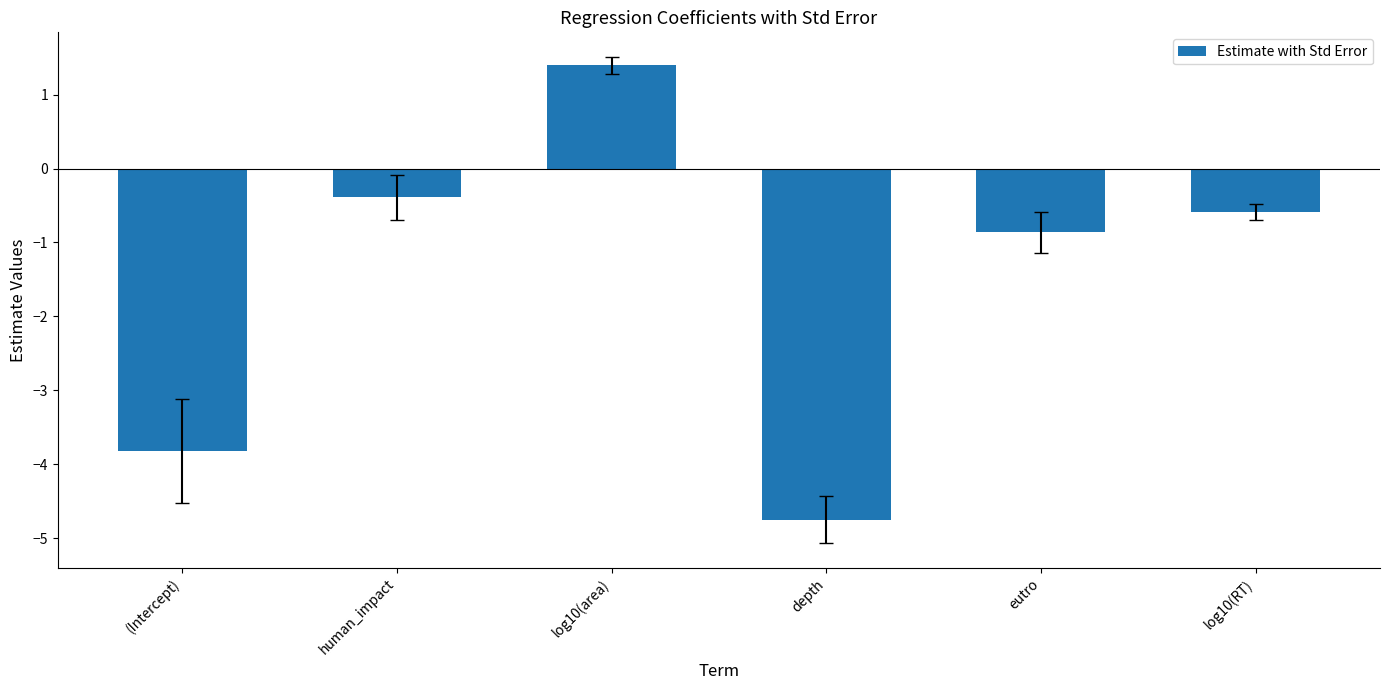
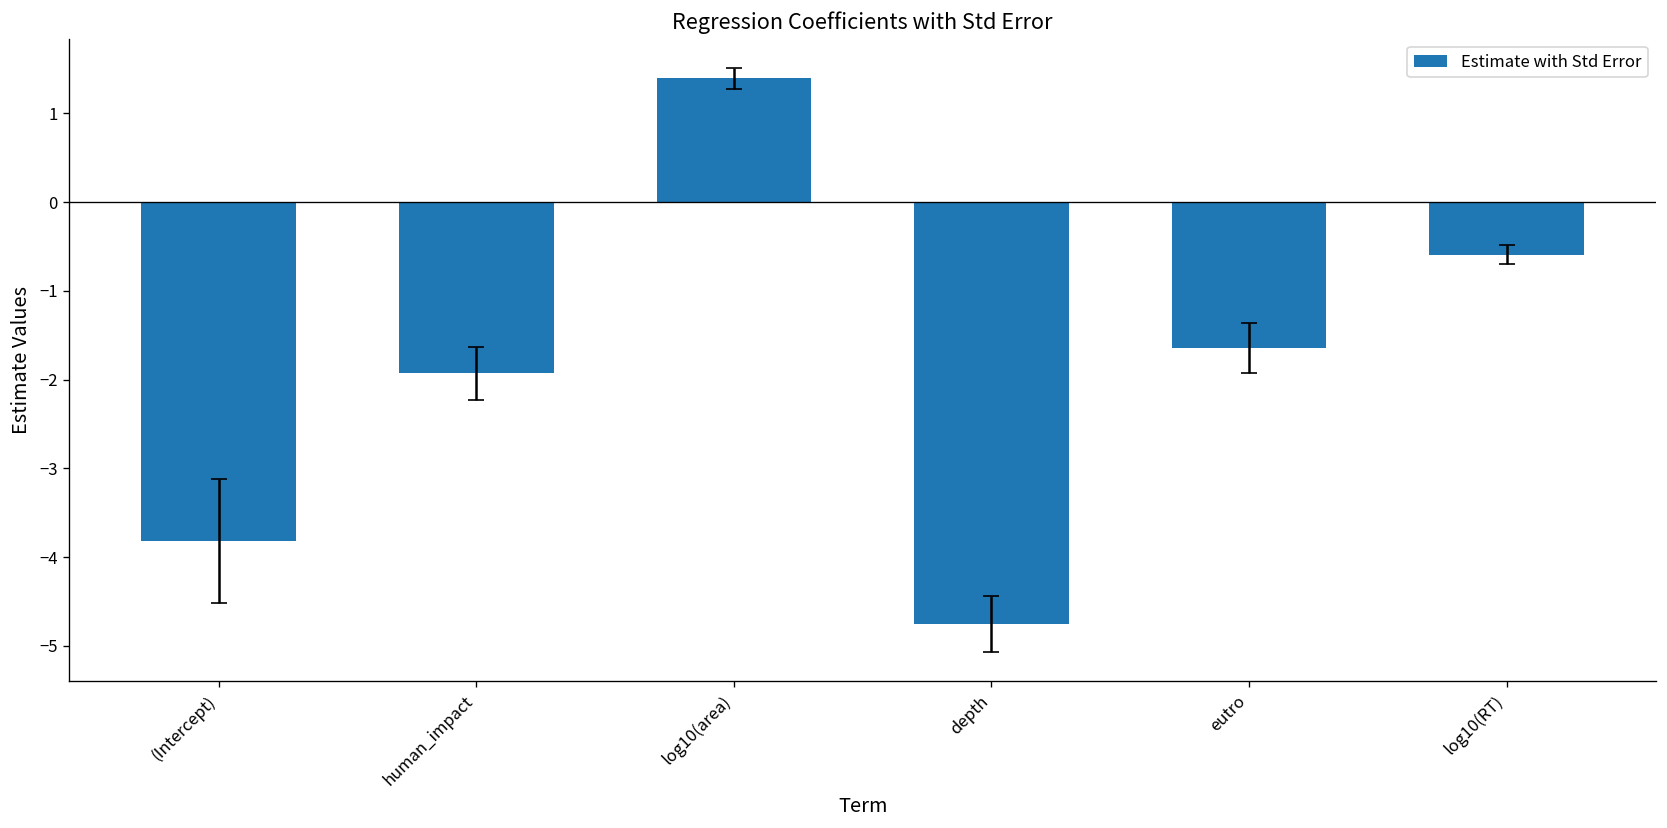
  {
    "Estimate with Std Error": {
      "(Intercept)": -3.8,
-     "human_impact": -0.4,
+     "human_impact": -1.9,
      "log10(area)": 1.4,
      "depth": -4.8,
-     "eutro": -0.9,
+     "eutro": -1.6,
      "log10(RT)": -0.6
    }
  }
